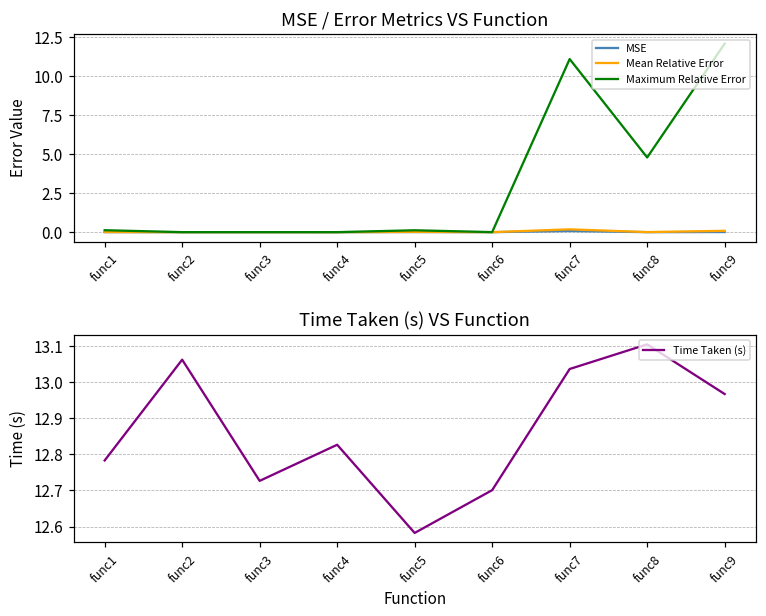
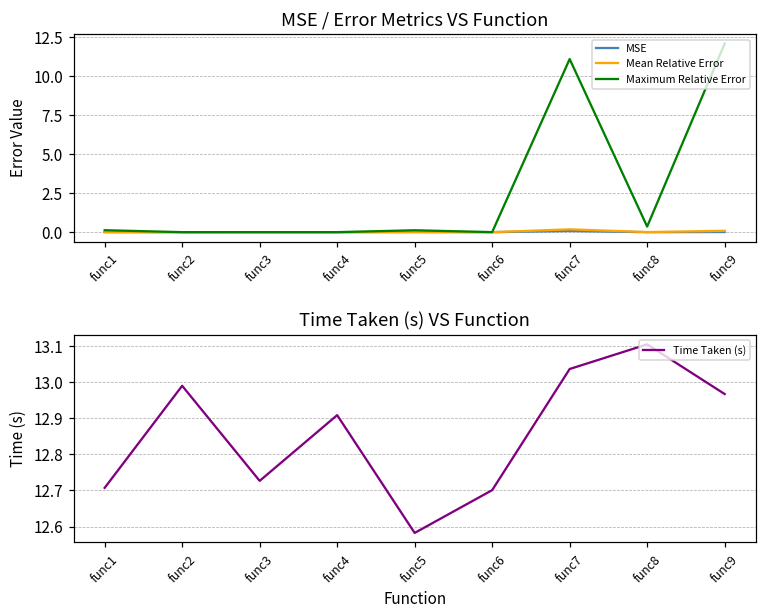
  {
    "MSE / Error Metrics VS Function": {
      "Maximum Relative Error": {
        "func7": 11.1,
-       "func8": 4.8
+       "func8": 0.4
      }
    },
    "Time Taken (s) VS Function": {
-     "func1": 12.78,
-     "func2": 13.06,
+     "func1": 12.71,
+     "func2": 12.99,
      "func3": 12.73,
-     "func4": 12.83,
+     "func4": 12.91,
      "func5": 12.58,
      "func6": 12.70,
      "func7": 13.04,
      "func9": 12.97
    }
  }
